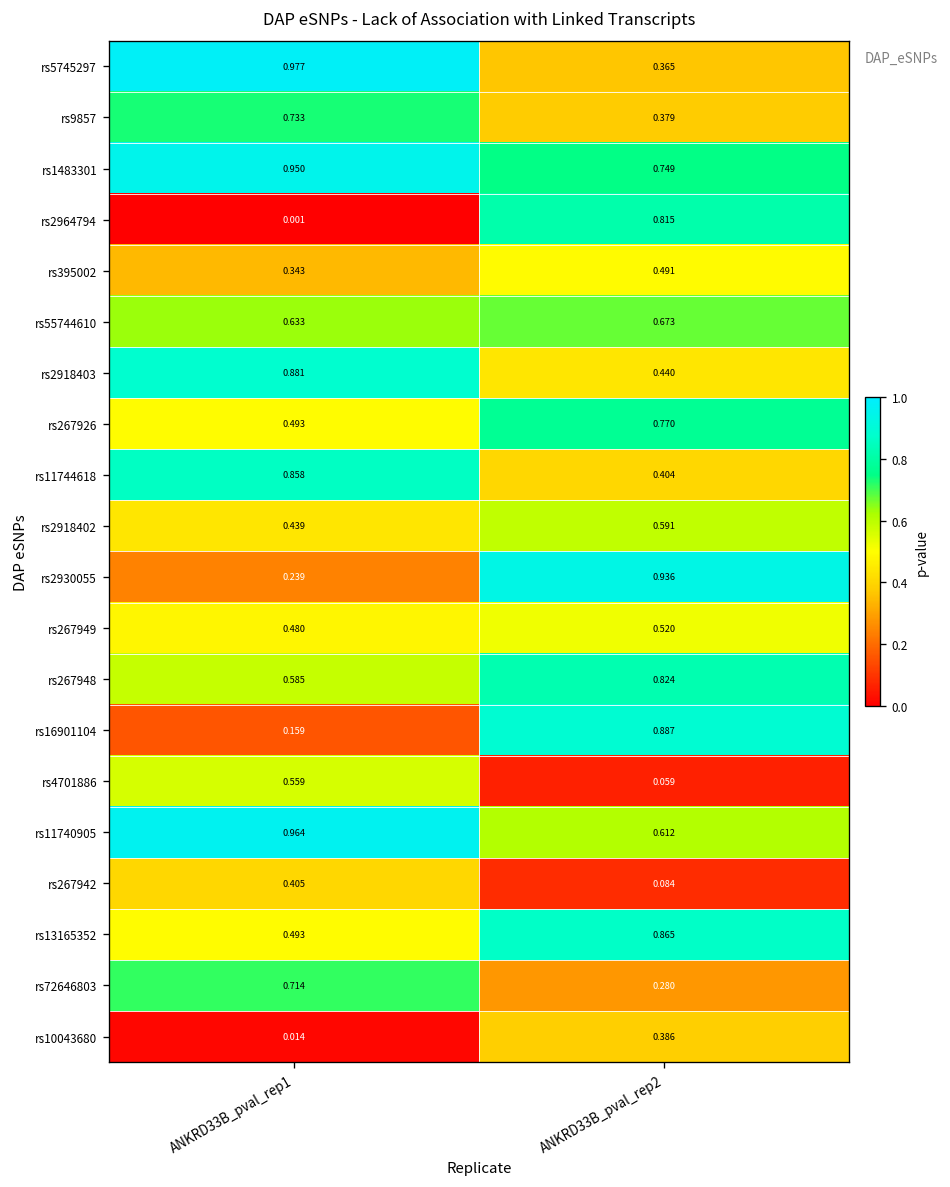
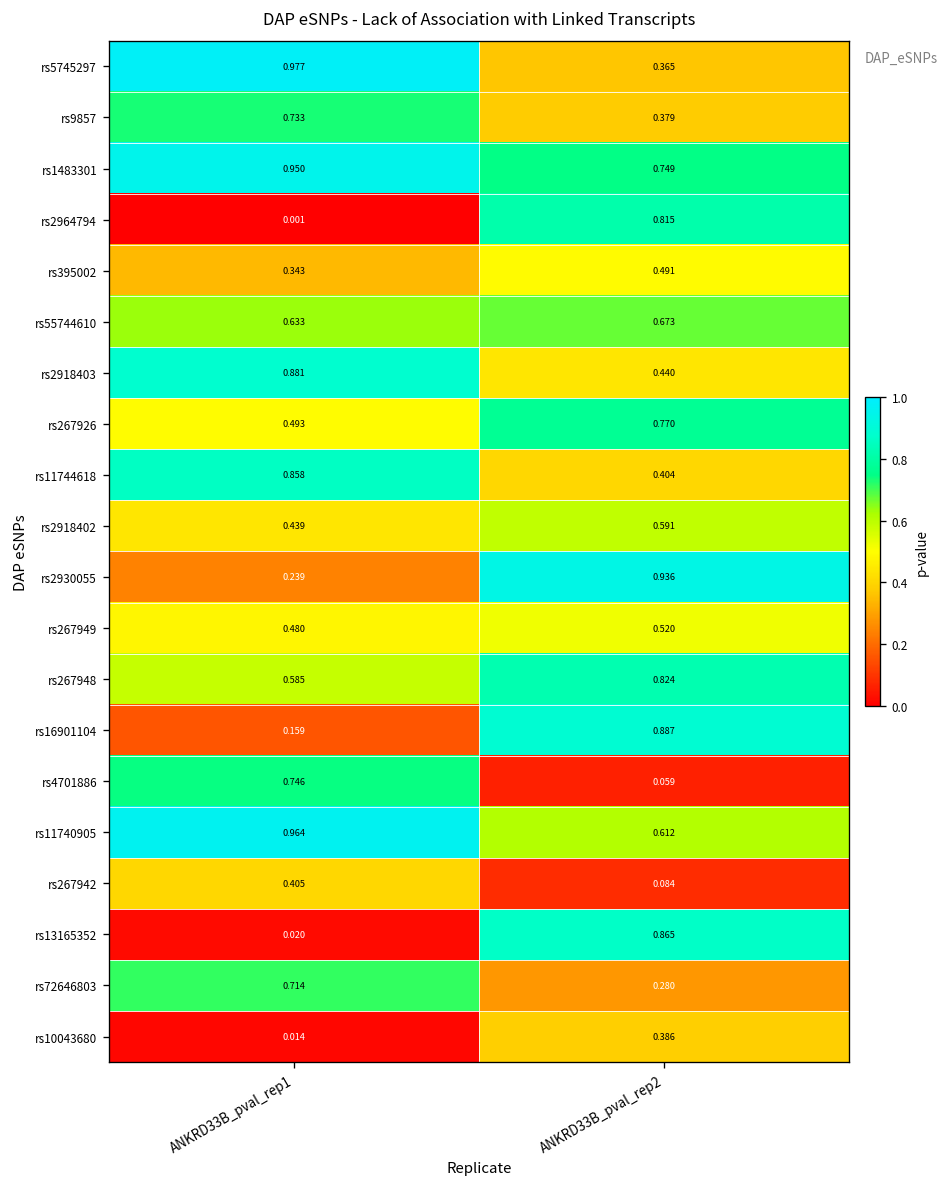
  {
    "rs5745297": {
      "ANKRD33B_pval_rep1": 0.977,
      "ANKRD33B_pval_rep2": 0.365
    },
    "rs9857": {
      "ANKRD33B_pval_rep1": 0.733,
      "ANKRD33B_pval_rep2": 0.379
    },
    "rs1483301": {
      "ANKRD33B_pval_rep1": 0.950,
      "ANKRD33B_pval_rep2": 0.749
    },
    "rs2964794": {
      "ANKRD33B_pval_rep1": 0.001,
      "ANKRD33B_pval_rep2": 0.815
    },
    "rs395002": {
      "ANKRD33B_pval_rep1": 0.343,
      "ANKRD33B_pval_rep2": 0.491
    },
    "rs55744610": {
      "ANKRD33B_pval_rep1": 0.633,
      "ANKRD33B_pval_rep2": 0.673
    },
    "rs2918403": {
      "ANKRD33B_pval_rep1": 0.881,
      "ANKRD33B_pval_rep2": 0.440
    },
    "rs267926": {
      "ANKRD33B_pval_rep1": 0.493,
      "ANKRD33B_pval_rep2": 0.770
    },
    "rs11744618": {
      "ANKRD33B_pval_rep1": 0.858,
      "ANKRD33B_pval_rep2": 0.404
    },
    "rs2918402": {
      "ANKRD33B_pval_rep1": 0.439,
      "ANKRD33B_pval_rep2": 0.591
    },
    "rs2930055": {
      "ANKRD33B_pval_rep1": 0.239,
      "ANKRD33B_pval_rep2": 0.936
    },
    "rs267949": {
      "ANKRD33B_pval_rep1": 0.480,
      "ANKRD33B_pval_rep2": 0.520
    },
    "rs267948": {
      "ANKRD33B_pval_rep1": 0.585,
      "ANKRD33B_pval_rep2": 0.824
    },
    "rs16901104": {
      "ANKRD33B_pval_rep1": 0.159,
      "ANKRD33B_pval_rep2": 0.887
    },
    "rs4701886": {
-     "ANKRD33B_pval_rep1": 0.559,
+     "ANKRD33B_pval_rep1": 0.746,
      "ANKRD33B_pval_rep2": 0.059
    },
    "rs11740905": {
      "ANKRD33B_pval_rep1": 0.964,
      "ANKRD33B_pval_rep2": 0.612
    },
    "rs267942": {
      "ANKRD33B_pval_rep1": 0.405,
      "ANKRD33B_pval_rep2": 0.084
    },
    "rs13165352": {
-     "ANKRD33B_pval_rep1": 0.493,
+     "ANKRD33B_pval_rep1": 0.020,
      "ANKRD33B_pval_rep2": 0.865
    },
    "rs72646803": {
      "ANKRD33B_pval_rep1": 0.714,
      "ANKRD33B_pval_rep2": 0.280
    },
    "rs10043680": {
      "ANKRD33B_pval_rep1": 0.014,
      "ANKRD33B_pval_rep2": 0.386
    }
  }
